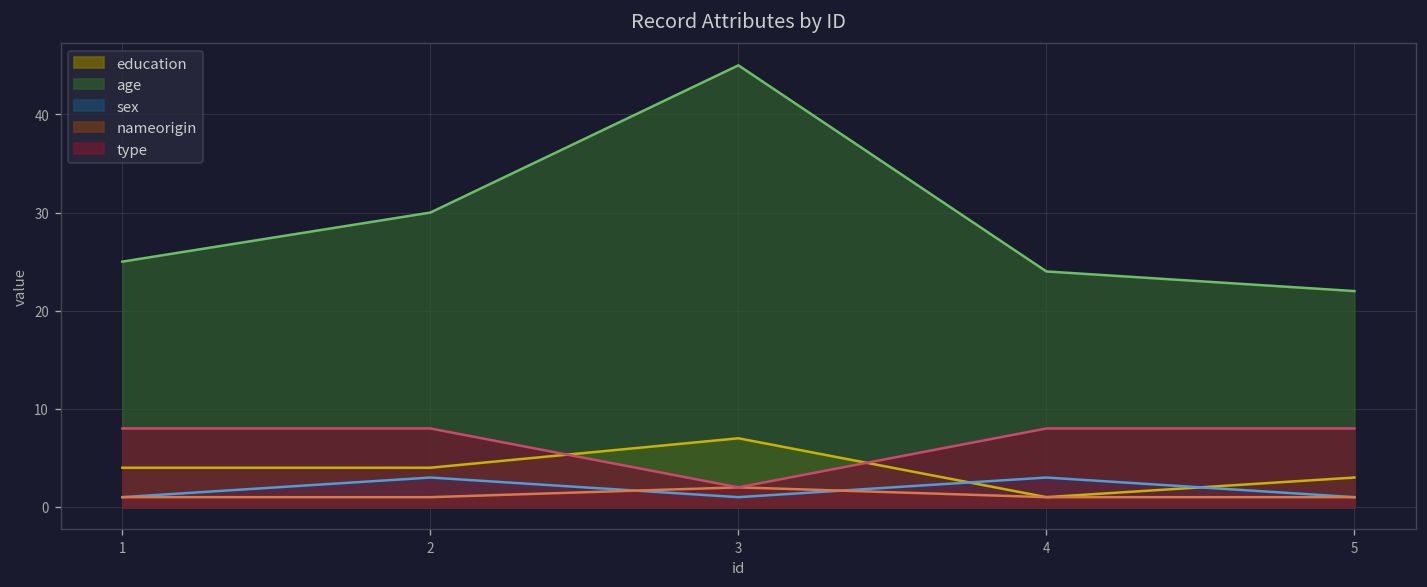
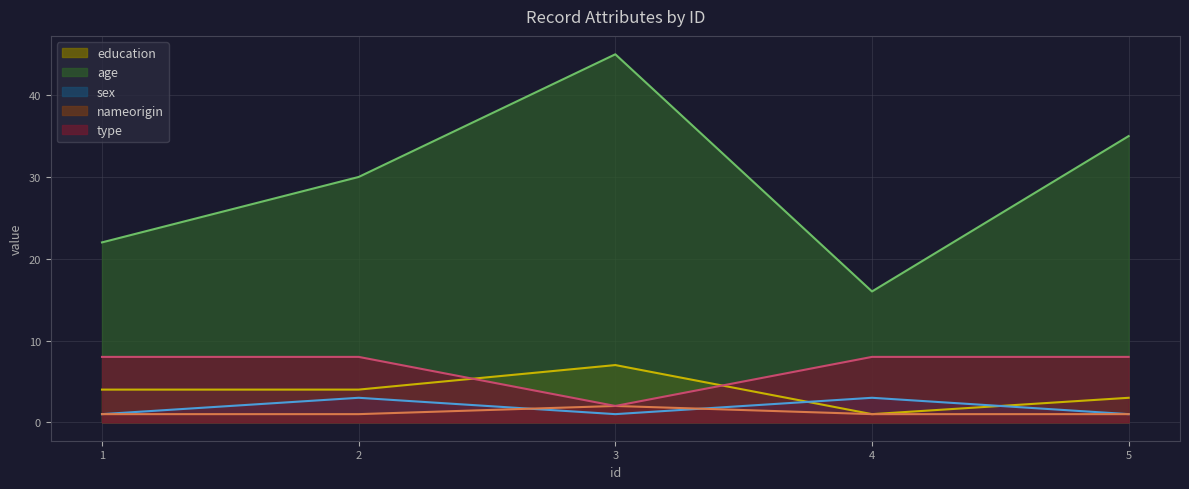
  {
    "age": {
-     "1": 25,
+     "1": 22,
      "2": 30,
      "3": 45,
-     "4": 24,
-     "5": 22
+     "4": 16,
+     "5": 35
    },
    "sex": {
      "2": 3,
      "3": 1,
      "4": 3
    }
  }
